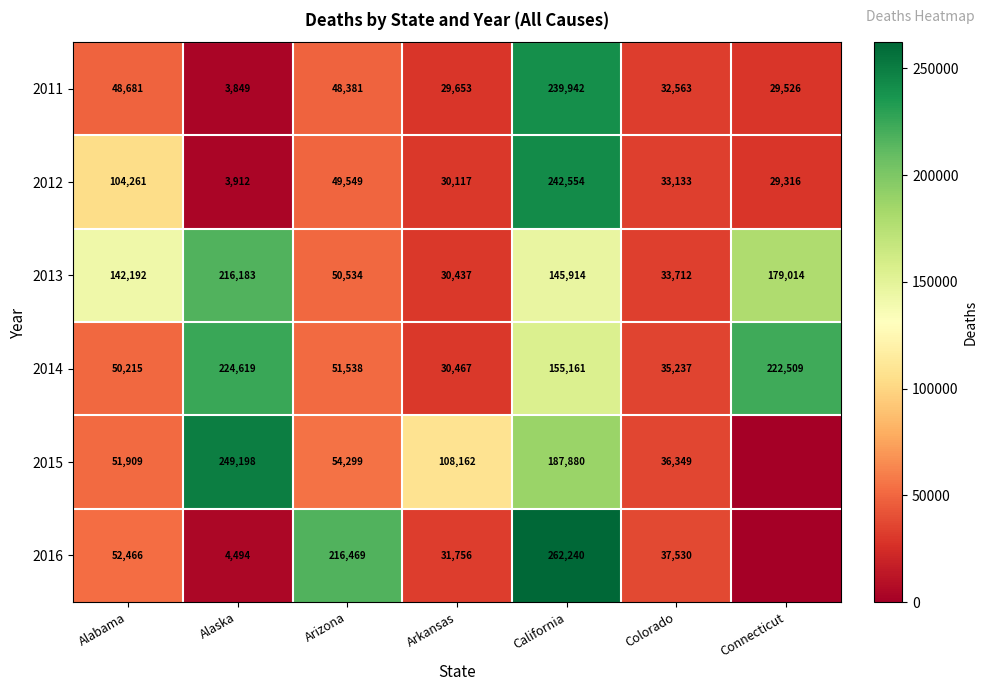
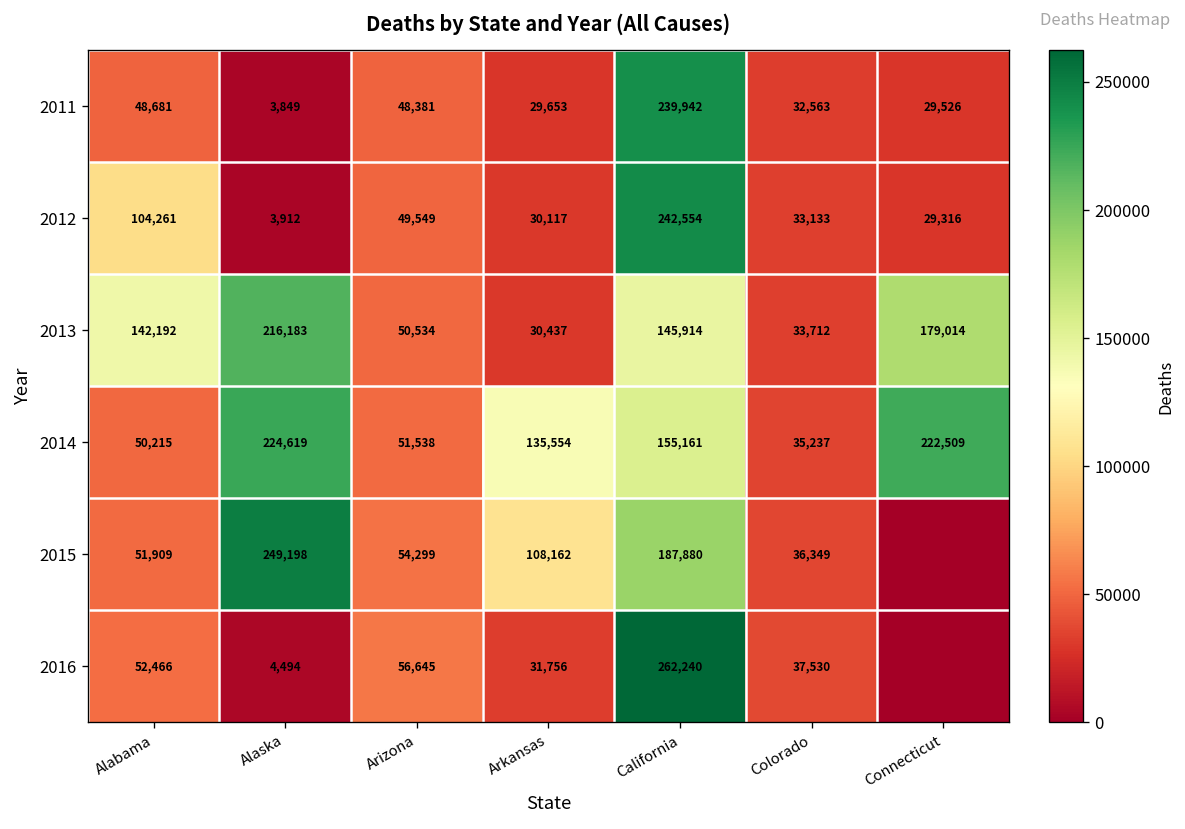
  {
    "2011": {
      "Alabama": "48,681",
      "Alaska": "3,849",
      "Arizona": "48,381",
      "Arkansas": "29,653",
      "California": "239,942",
      "Colorado": "32,563",
      "Connecticut": "29,526"
    },
    "2012": {
      "Alabama": "104,261",
      "Alaska": "3,912",
      "Arizona": "49,549",
      "Arkansas": "30,117",
      "California": "242,554",
      "Colorado": "33,133",
      "Connecticut": "29,316"
    },
    "2013": {
      "Alabama": "142,192",
      "Alaska": "216,183",
      "Arizona": "50,534",
      "Arkansas": "30,437",
      "California": "145,914",
      "Colorado": "33,712",
      "Connecticut": "179,014"
    },
    "2014": {
      "Alabama": "50,215",
      "Alaska": "224,619",
      "Arizona": "51,538",
-     "Arkansas": "30,467",
+     "Arkansas": "135,554",
      "California": "155,161",
      "Colorado": "35,237",
      "Connecticut": "222,509"
    },
    "2015": {
      "Alabama": "51,909",
      "Alaska": "249,198",
      "Arizona": "54,299",
      "Arkansas": "108,162",
      "California": "187,880",
      "Colorado": "36,349"
    },
    "2016": {
      "Alabama": "52,466",
      "Alaska": "4,494",
-     "Arizona": "216,469",
+     "Arizona": "56,645",
      "Arkansas": "31,756",
      "California": "262,240",
      "Colorado": "37,530"
    }
  }
